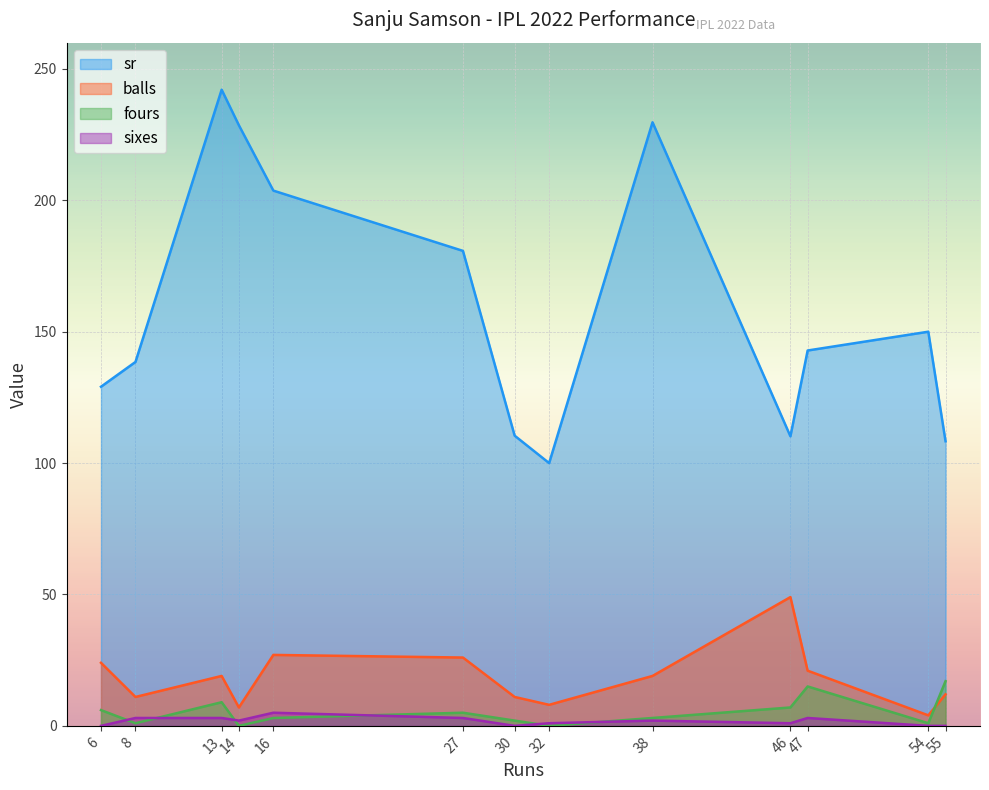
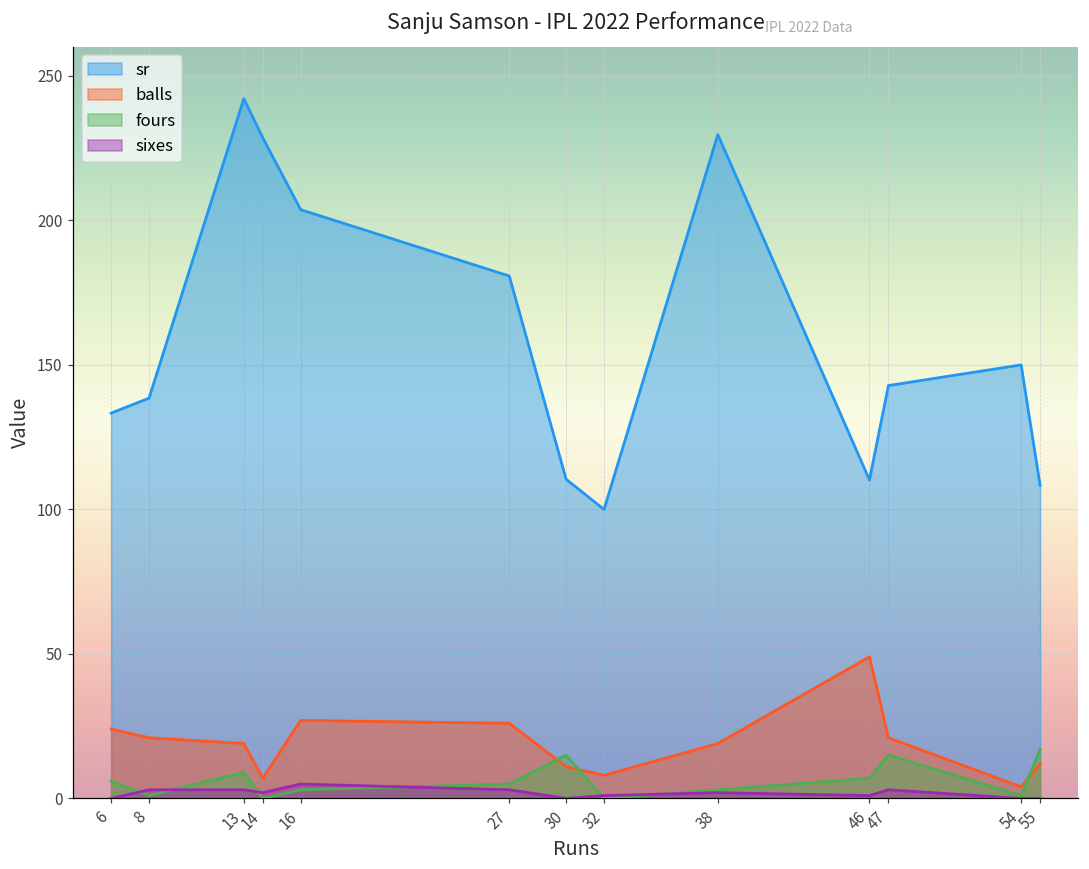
  {
    "sr": {
-     "6": 129,
+     "6": 133,
      "8": 138,
      "13": 242,
      "14": 229,
      "16": 204,
      "27": 181,
      "30": 110,
      "32": 100,
      "38": 230,
      "46": 110,
      "47": 143,
      "54": 150,
      "55": 108
    },
    "balls": {
      "6": 24,
-     "8": 11,
+     "8": 21,
      "13": 19,
      "14": 7,
      "16": 27,
      "27": 26,
      "30": 11,
      "32": 8,
      "38": 19,
      "46": 49,
      "47": 21,
      "54": 4,
      "55": 12
    },
    "fours": {
      "6": 6,
      "8": 1,
      "13": 9,
      "14": 0,
      "16": 3,
      "27": 5,
-     "30": 2,
+     "30": 15,
      "32": 0,
      "38": 3,
      "46": 7,
      "47": 15,
      "54": 1,
      "55": 17
    },
    "sixes": {
      "6": 0,
      "8": 3,
      "13": 3,
      "14": 2,
      "16": 5,
      "27": 3,
      "30": 0,
      "32": 1,
      "38": 2,
      "46": 1,
      "47": 3,
      "54": 0,
      "55": 0
    }
  }
